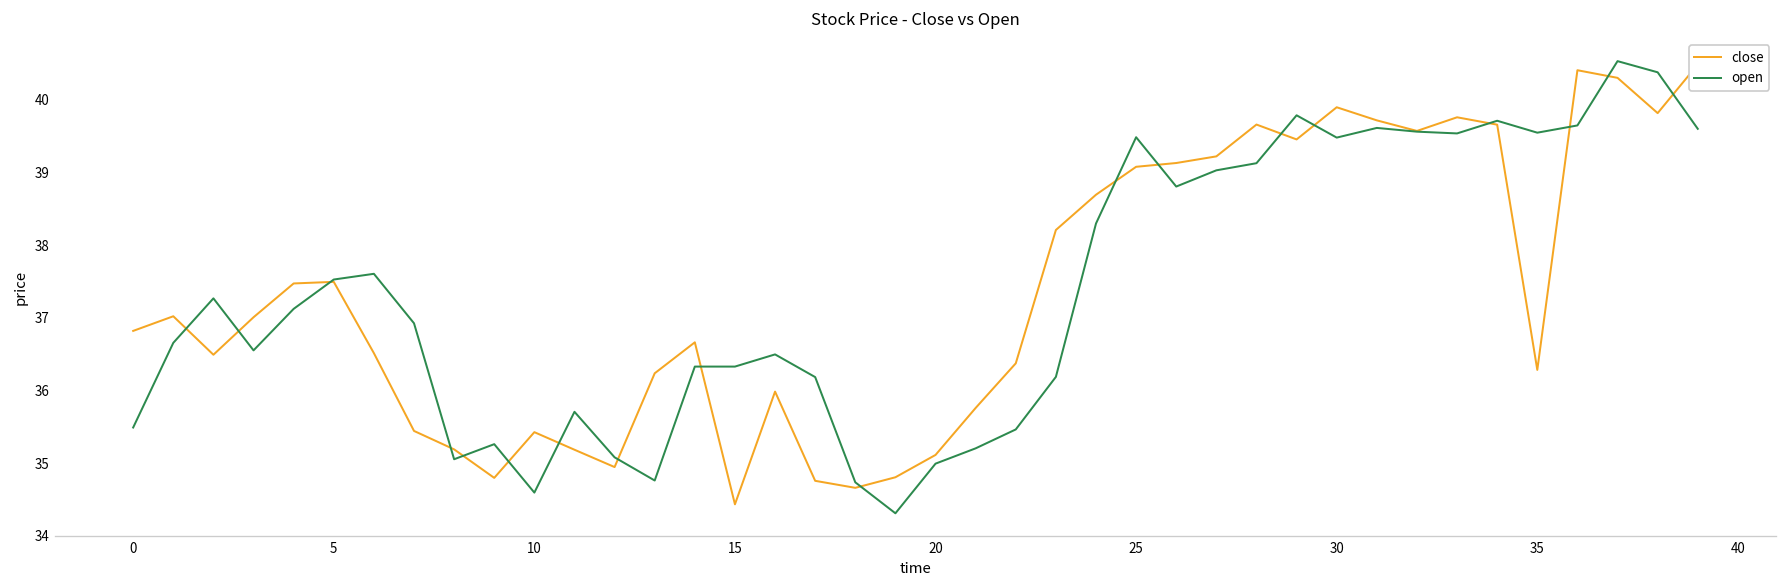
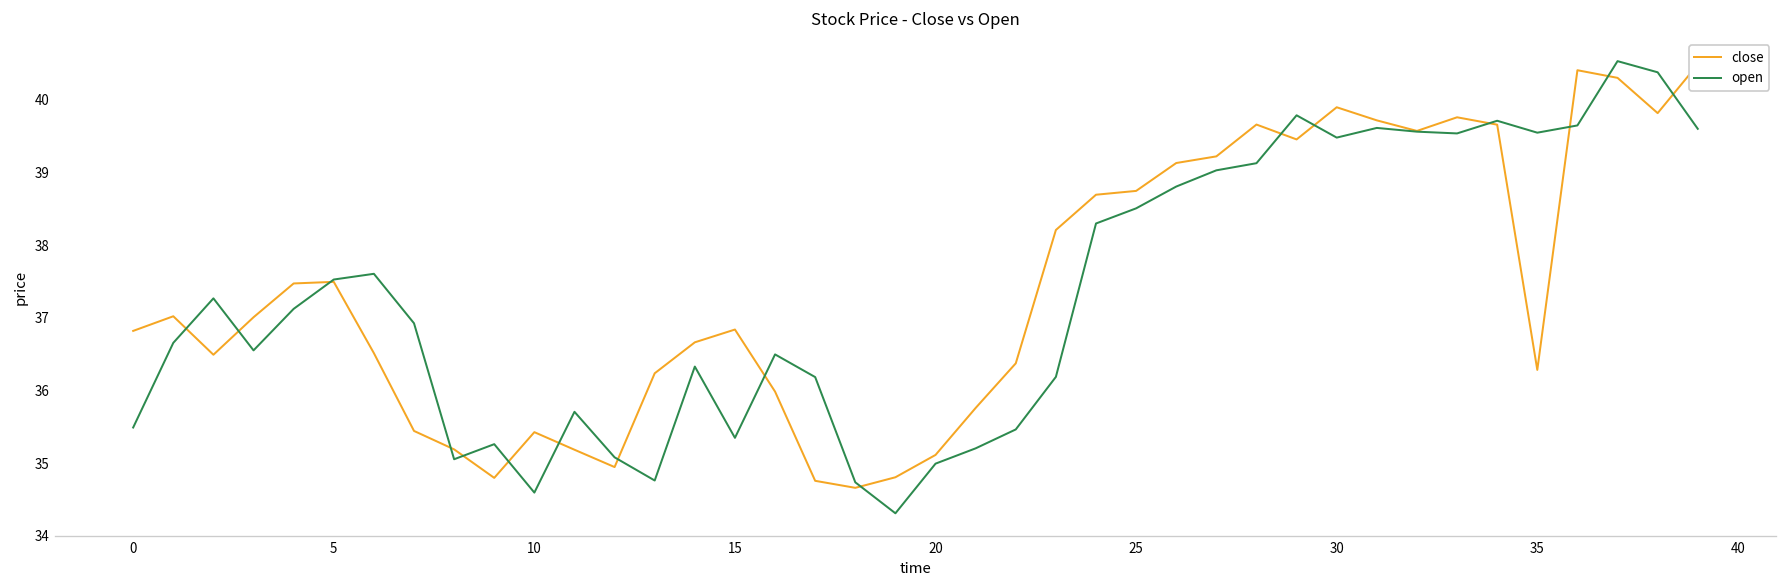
  {
    "close": {
      "0": 36.8,
      "10": 35.4,
-     "15": 34.4,
+     "15": 36.8,
      "20": 35.1,
-     "25": 39.1,
+     "25": 38.7,
      "30": 39.9,
      "35": 36.3
    },
    "open": {
      "0": 35.5,
      "10": 34.6,
-     "15": 36.3,
+     "15": 35.3,
      "20": 35.0,
-     "25": 39.5,
+     "25": 38.5,
      "30": 39.5,
      "35": 39.5
    }
  }
